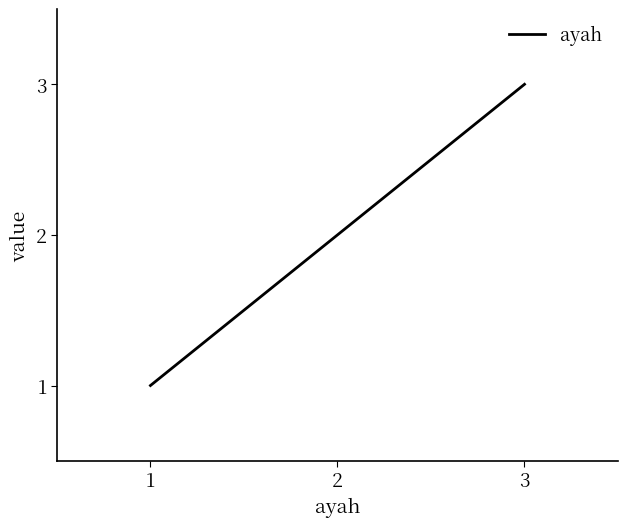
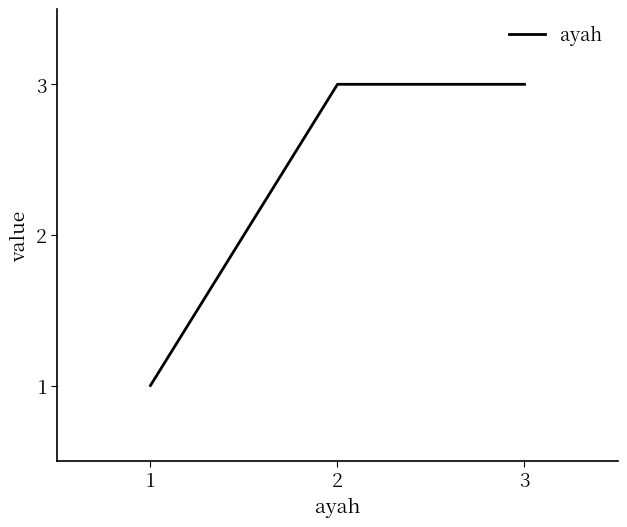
  {
    "1": 1,
-   "2": 2,
+   "2": 3,
    "3": 3
  }
